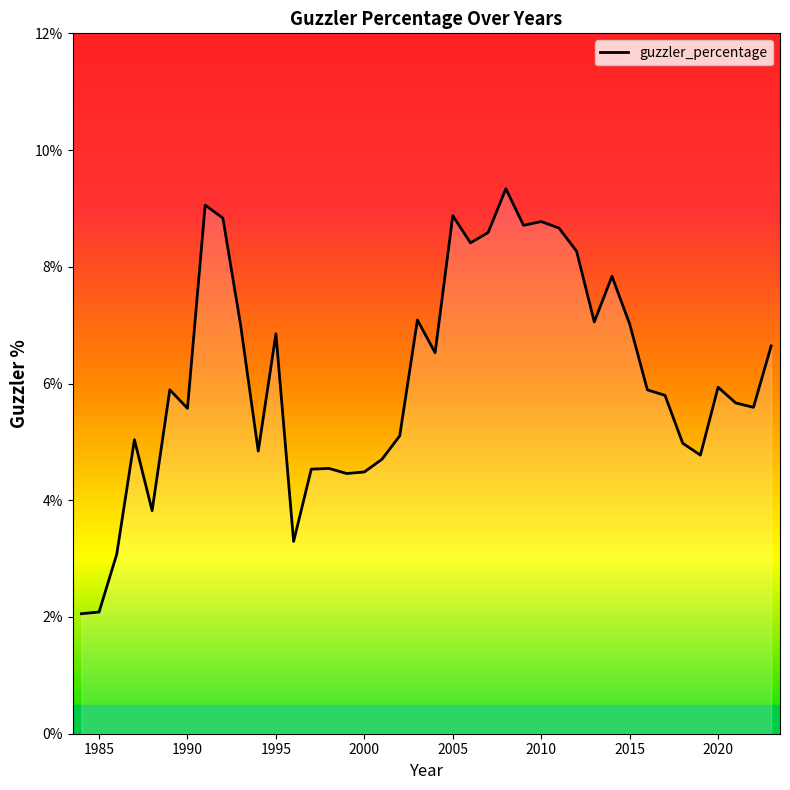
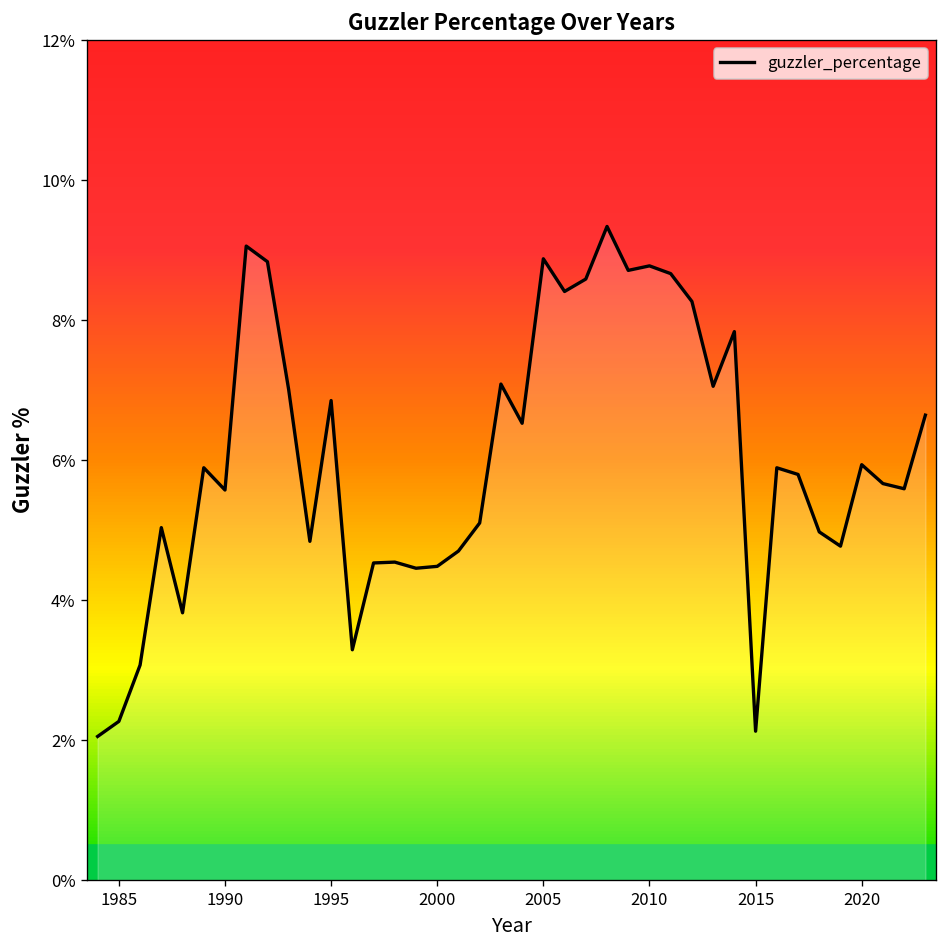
  {
-   "1985": "2.1%",
+   "1985": "2.3%",
    "1990": "5.6%",
    "1995": "6.9%",
    "2000": "4.5%",
    "2005": "8.9%",
    "2010": "8.8%",
-   "2015": "7.0%",
+   "2015": "2.1%",
    "2020": "5.9%"
  }
